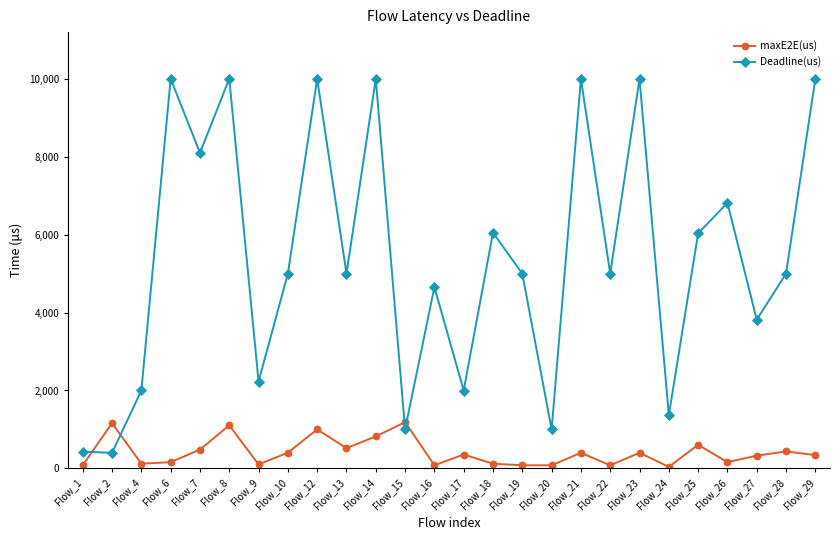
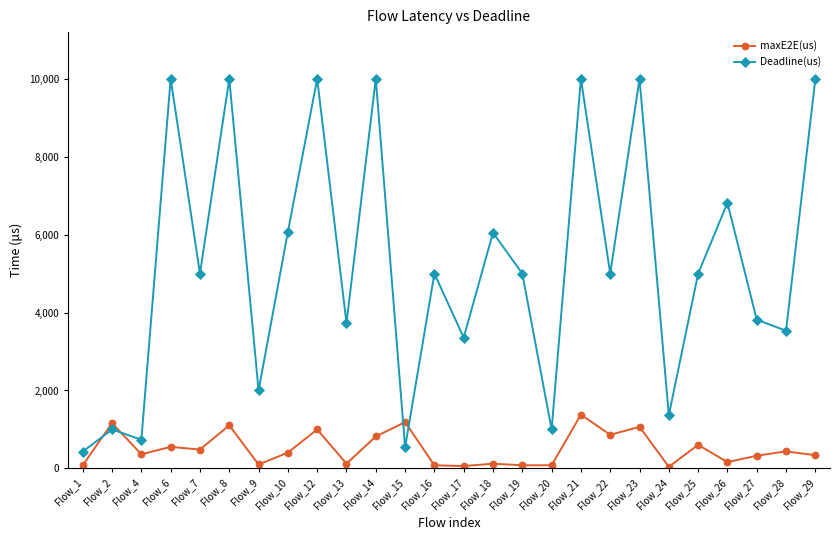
  {
    "maxE2E(us)": {
      "Flow_1": "100",
      "Flow_2": "1,200",
-     "Flow_4": "100",
-     "Flow_6": "200",
+     "Flow_4": "400",
+     "Flow_6": "600",
      "Flow_7": "500",
      "Flow_8": "1,100",
      "Flow_9": "100",
      "Flow_10": "400",
      "Flow_12": "1,000",
-     "Flow_13": "500",
+     "Flow_13": "100",
      "Flow_14": "800",
      "Flow_15": "1,200",
      "Flow_16": "100",
-     "Flow_17": "400",
+     "Flow_17": "100",
      "Flow_18": "100",
      "Flow_19": "100",
      "Flow_20": "100",
-     "Flow_21": "400",
-     "Flow_22": "100",
-     "Flow_23": "400",
+     "Flow_21": "1,400",
+     "Flow_22": "900",
+     "Flow_23": "1,100",
      "Flow_24": "0",
      "Flow_25": "600",
      "Flow_26": "200",
      "Flow_27": "300",
      "Flow_28": "400",
      "Flow_29": "300"
    },
    "Deadline(us)": {
      "Flow_1": "400",
-     "Flow_2": "400",
-     "Flow_4": "2,000",
+     "Flow_2": "1,000",
+     "Flow_4": "700",
      "Flow_6": "10,000",
-     "Flow_7": "8,100",
+     "Flow_7": "5,000",
      "Flow_8": "10,000",
-     "Flow_9": "2,200",
-     "Flow_10": "5,000",
+     "Flow_9": "2,000",
+     "Flow_10": "6,100",
      "Flow_12": "10,000",
-     "Flow_13": "5,000",
+     "Flow_13": "3,700",
      "Flow_14": "10,000",
-     "Flow_15": "1,000",
-     "Flow_16": "4,700",
-     "Flow_17": "2,000",
+     "Flow_15": "500",
+     "Flow_16": "5,000",
+     "Flow_17": "3,400",
      "Flow_18": "6,100",
      "Flow_19": "5,000",
      "Flow_20": "1,000",
      "Flow_21": "10,000",
      "Flow_22": "5,000",
      "Flow_23": "10,000",
      "Flow_24": "1,400",
-     "Flow_25": "6,000",
+     "Flow_25": "5,000",
      "Flow_26": "6,800",
      "Flow_27": "3,800",
-     "Flow_28": "5,000",
+     "Flow_28": "3,500",
      "Flow_29": "10,000"
    }
  }
